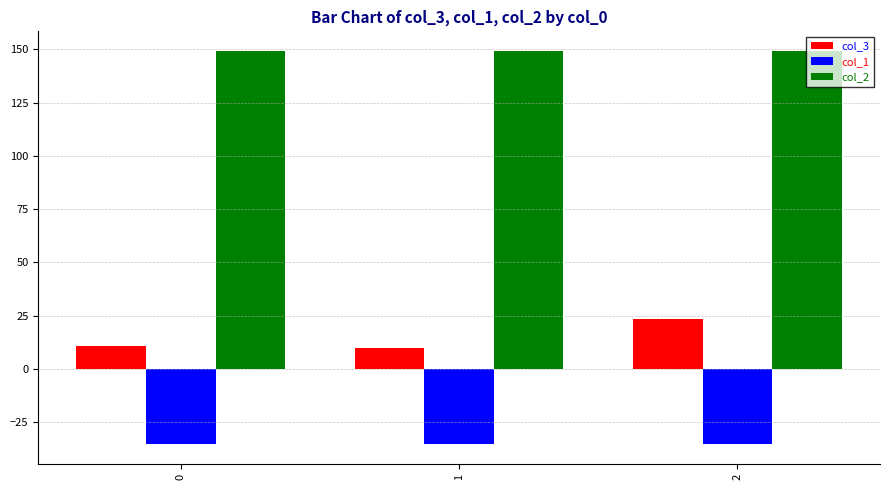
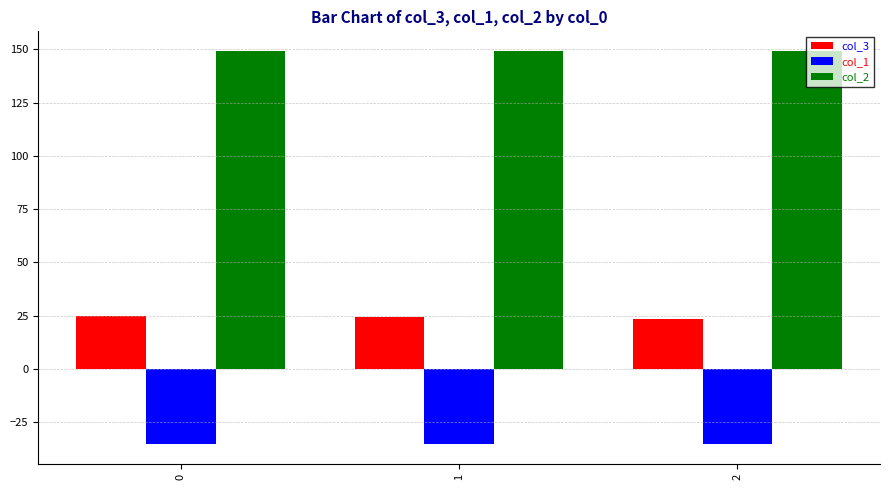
  {
    "col_3": {
-     "0": 11,
-     "1": 10,
+     "0": 25,
+     "1": 24,
      "2": 23
    },
    "col_1": {
      "0": -35,
      "1": -35,
      "2": -35
    },
    "col_2": {
      "0": 149,
      "1": 149
    }
  }
